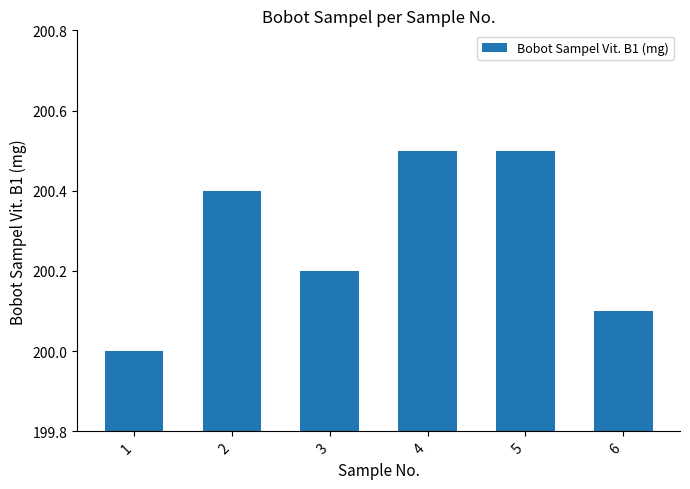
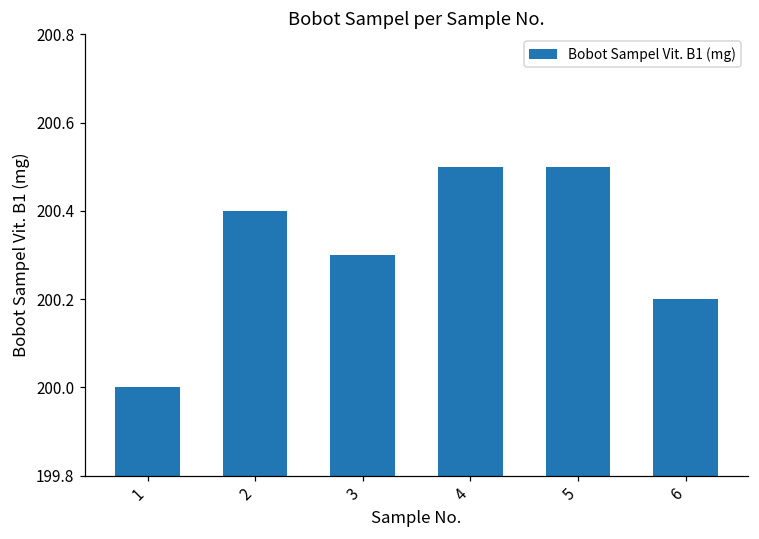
  {
    "1": 200.0,
    "2": 200.4,
-   "3": 200.2,
+   "3": 200.3,
    "4": 200.5,
    "5": 200.5,
-   "6": 200.1
+   "6": 200.2
  }
